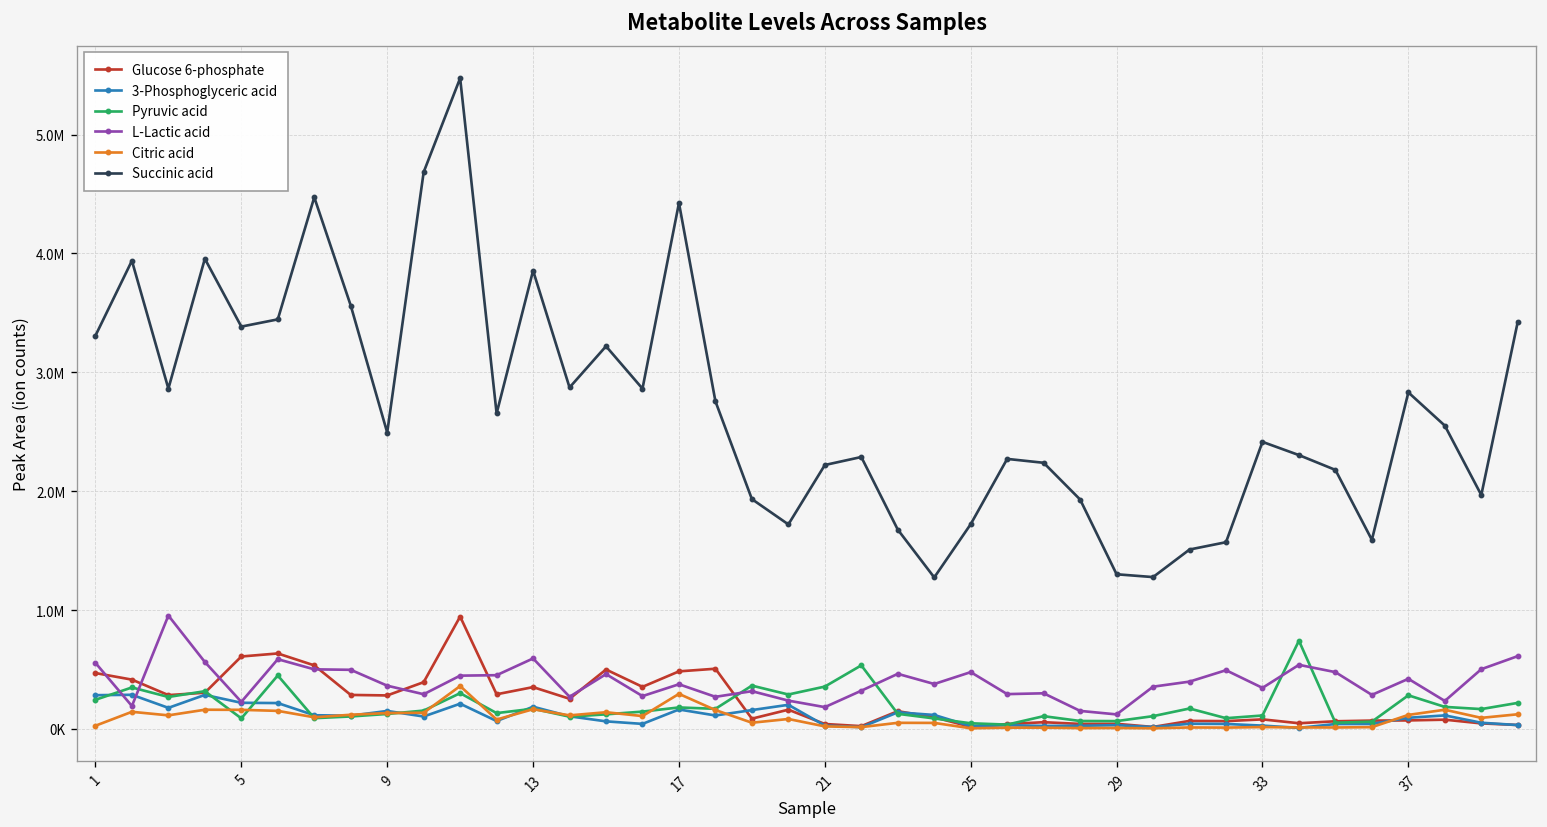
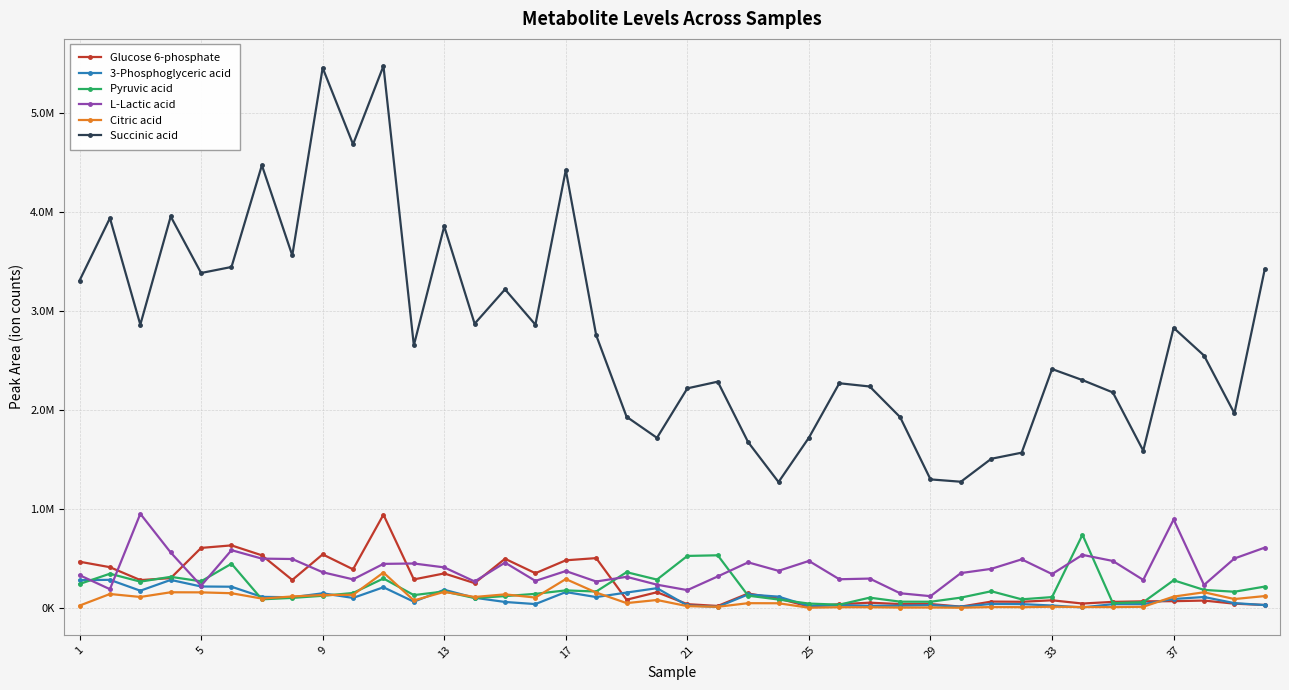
  {
    "Glucose 6-phosphate": {
      "1": 500000,
      "5": 600000,
-     "9": 300000,
+     "9": 500000,
      "13": 400000,
      "17": 500000,
      "33": 100000
    },
    "3-Phosphoglyceric acid": {
      "1": 300000
    },
    "Pyruvic acid": {
      "1": 200000,
-     "5": 100000,
-     "21": 400000,
+     "5": 300000,
+     "21": 500000,
      "33": 100000,
      "37": 300000
    },
    "L-Lactic acid": {
-     "1": 600000,
+     "1": 300000,
      "9": 400000,
-     "13": 600000,
+     "13": 400000,
      "17": 400000,
      "21": 200000,
      "25": 500000,
      "29": 100000,
      "33": 300000,
-     "37": 400000
+     "37": 900000
    },
    "Citric acid": {
      "1": 0,
      "5": 200000,
      "17": 300000
    },
    "Succinic acid": {
      "1": 3300000,
      "5": 3400000,
-     "9": 2500000,
+     "9": 5500000,
      "13": 3900000,
      "17": 4400000,
      "21": 2200000,
      "25": 1700000,
      "29": 1300000,
      "33": 2400000,
      "37": 2800000
    }
  }
